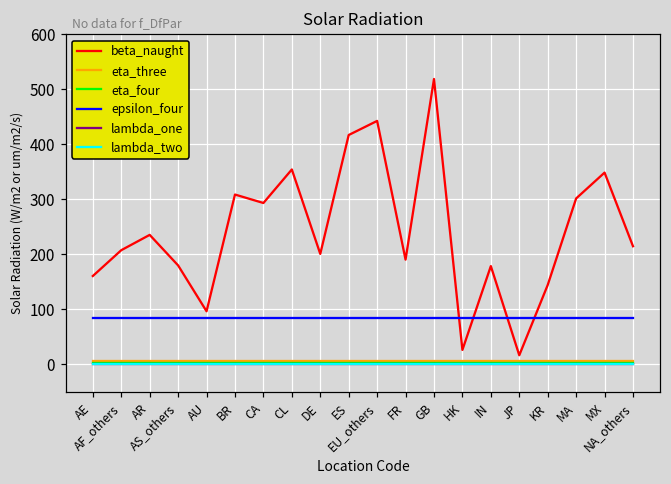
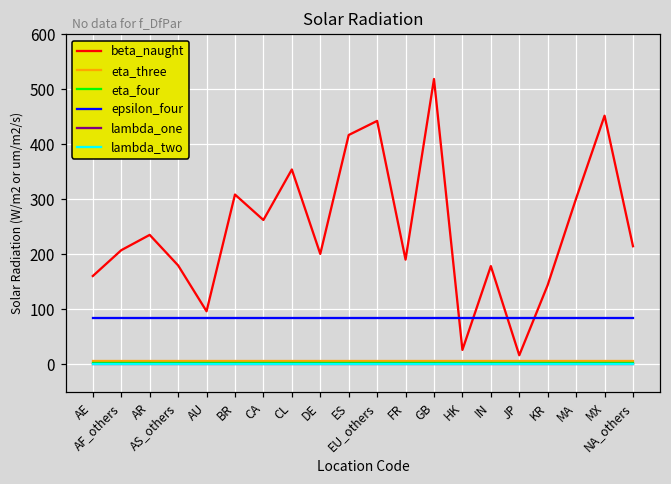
  {
    "beta_naught": {
      "AE": 160,
      "AF_others": 210,
      "AR": 240,
      "AS_others": 180,
      "AU": 100,
      "BR": 310,
-     "CA": 290,
+     "CA": 260,
      "CL": 350,
      "DE": 200,
      "ES": 420,
      "EU_others": 440,
      "FR": 190,
      "GB": 520,
      "HK": 30,
      "IN": 180,
      "JP": 20,
      "KR": 140,
      "MA": 300,
-     "MX": 350,
+     "MX": 450,
      "NA_others": 210
    },
    "epsilon_four": {
      "AE": 80,
      "AF_others": 80,
      "AR": 80,
      "AS_others": 80,
      "AU": 80,
      "BR": 80,
      "CA": 80,
      "CL": 80,
      "DE": 80,
      "ES": 80,
      "EU_others": 80,
      "FR": 80,
      "GB": 80,
      "HK": 80,
      "IN": 80,
      "JP": 80,
      "KR": 80,
      "MA": 80,
      "MX": 80,
      "NA_others": 80
    }
  }
